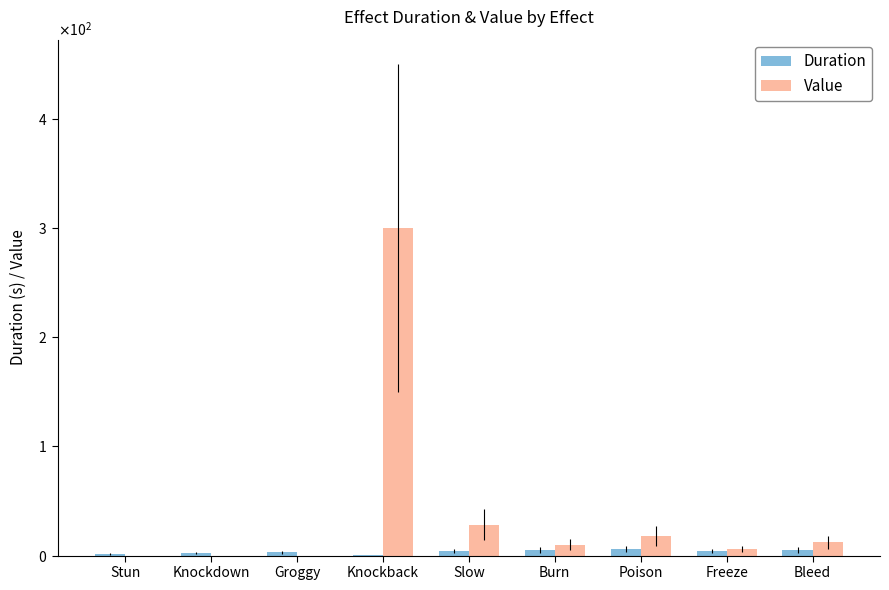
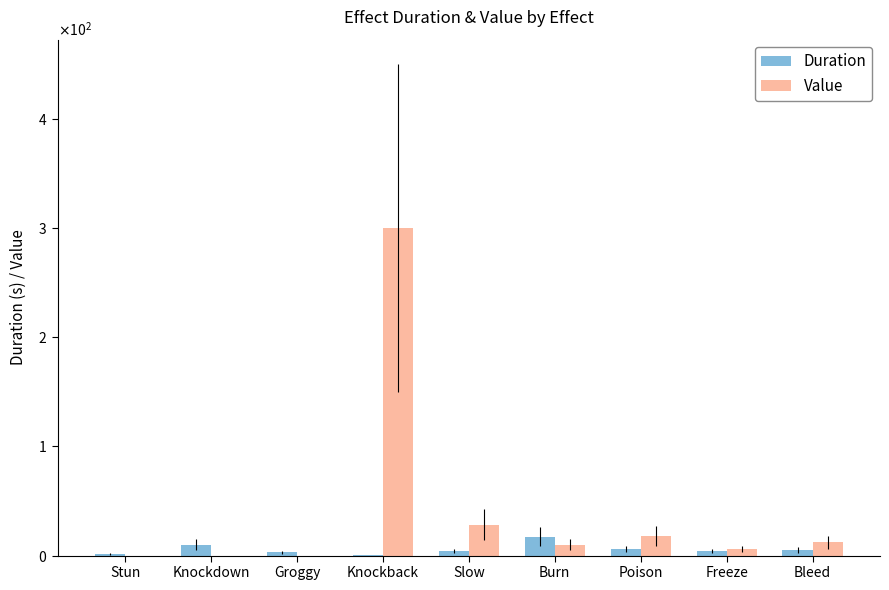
  {
    "Duration": {
-     "Knockdown": 2,
+     "Knockdown": 10,
      "Groggy": 3,
      "Slow": 4,
-     "Burn": 5,
+     "Burn": 17,
      "Poison": 6,
      "Freeze": 4,
      "Bleed": 5
    },
    "Value": {
      "Stun": 0,
      "Knockdown": 0,
      "Groggy": 0,
      "Knockback": 300,
      "Slow": 28,
      "Burn": 10,
      "Poison": 18,
      "Freeze": 6,
      "Bleed": 12
    }
  }
